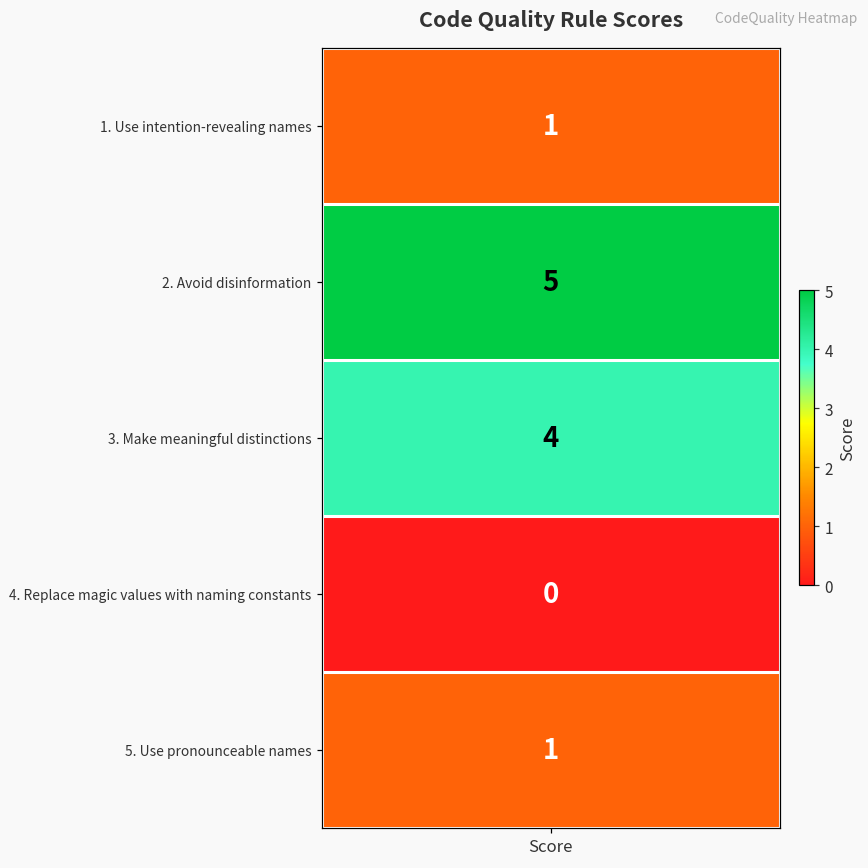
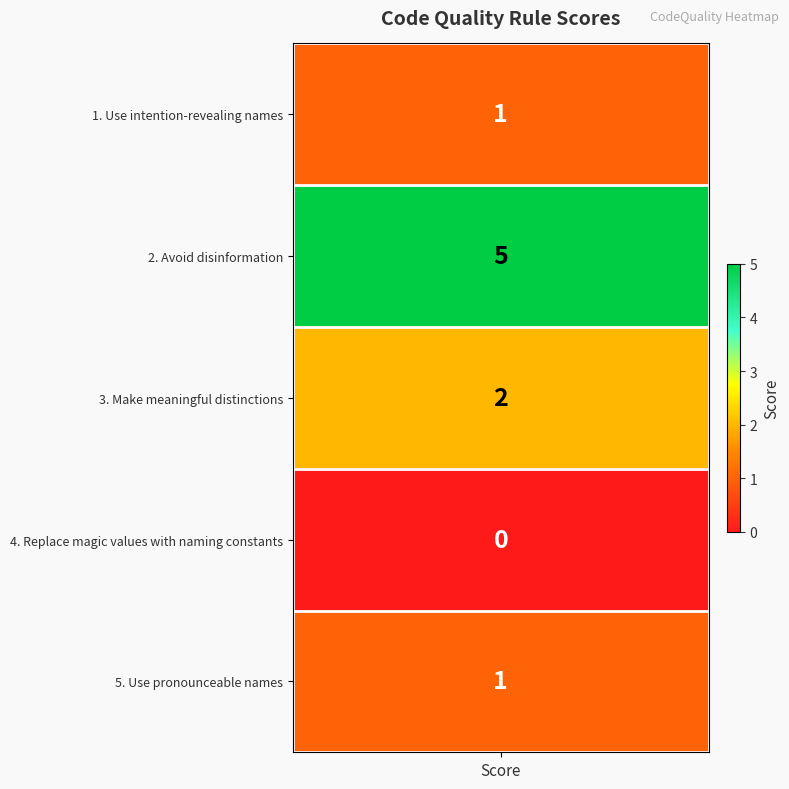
  {
    "1. Use intention-revealing names": {
      "Score": 1
    },
    "2. Avoid disinformation": {
      "Score": 5
    },
    "3. Make meaningful distinctions": {
-     "Score": 4
+     "Score": 2
    },
    "4. Replace magic values with naming constants": {
      "Score": 0
    },
    "5. Use pronounceable names": {
      "Score": 1
    }
  }
